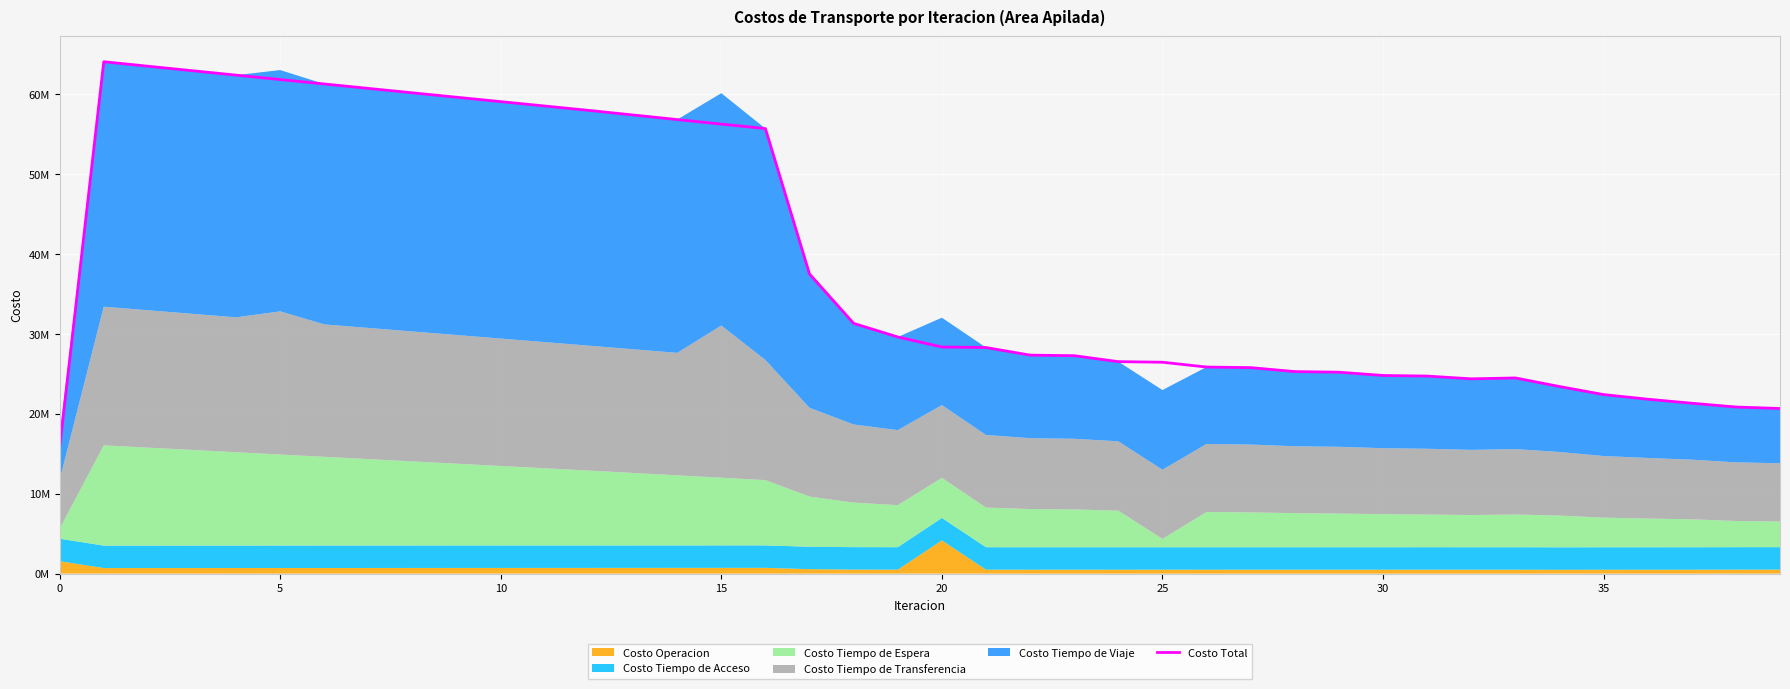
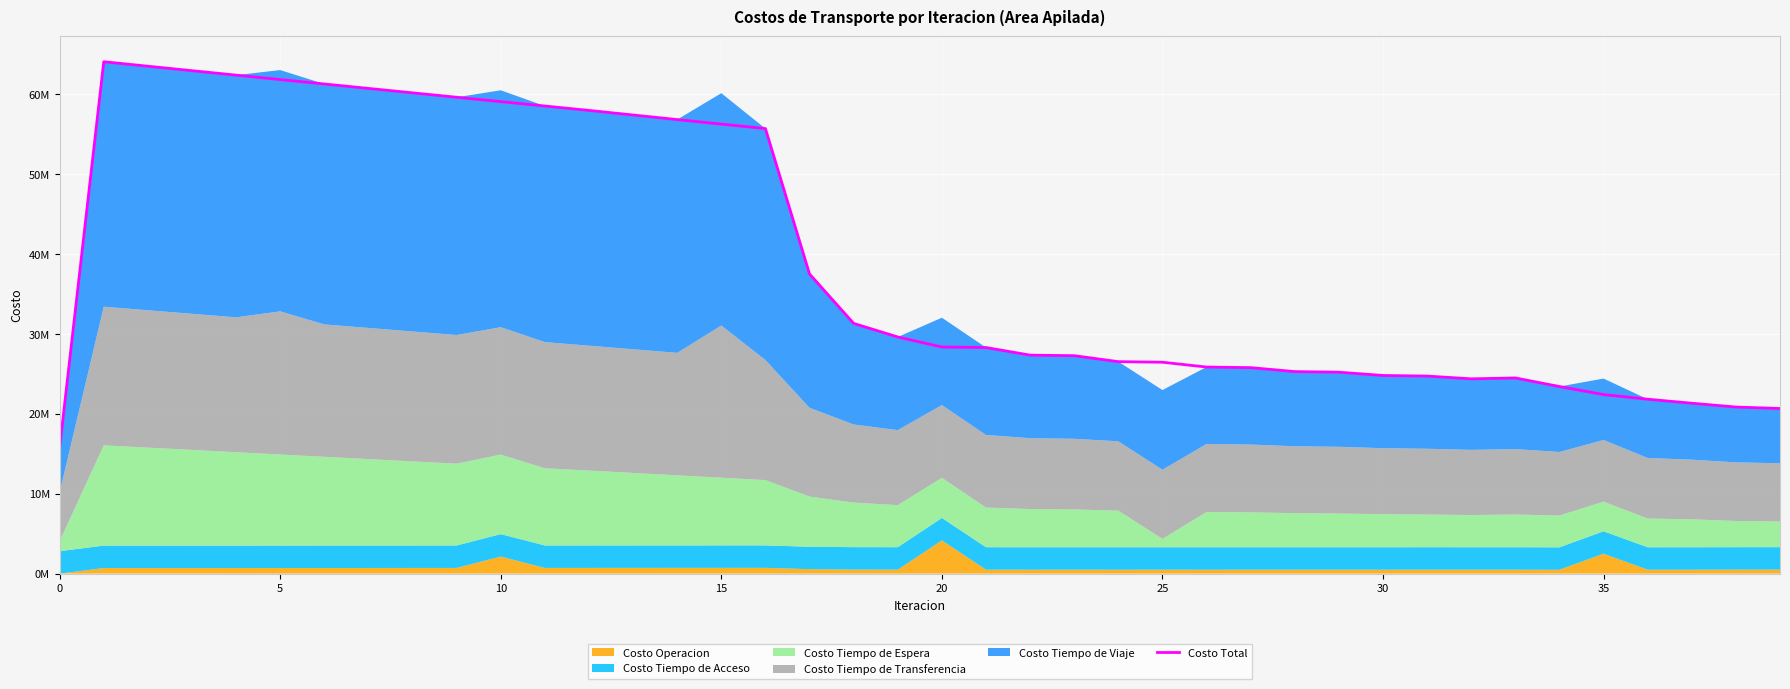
  {
    "Costo Operacion": {
-     "0": 2000000,
+     "0": 0,
      "5": 1000000,
-     "10": 1000000,
+     "10": 2000000,
      "15": 1000000,
      "20": 4000000,
      "25": 0,
      "30": 0,
-     "35": 0
+     "35": 2000000
    },
    "Costo Total": {
      "5": 62000000,
      "15": 56000000,
      "20": 28000000,
      "25": 26000000
    },
    "Costo Tiempo de Espera": {
      "0": 1000000,
      "5": 11000000,
      "10": 10000000,
      "15": 8000000,
      "20": 5000000,
      "25": 1000000,
      "30": 4000000,
      "35": 4000000
    },
    "Costo Tiempo de Transferencia": {
      "0": 6000000,
      "5": 18000000,
      "10": 16000000,
      "15": 19000000,
      "20": 9000000,
      "25": 9000000,
      "30": 8000000,
      "35": 8000000
    }
  }
